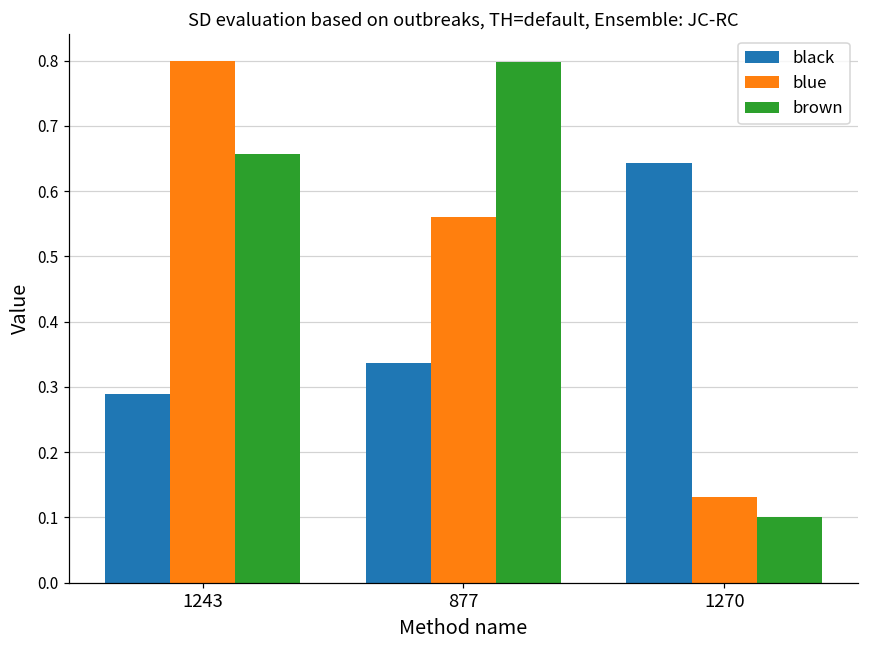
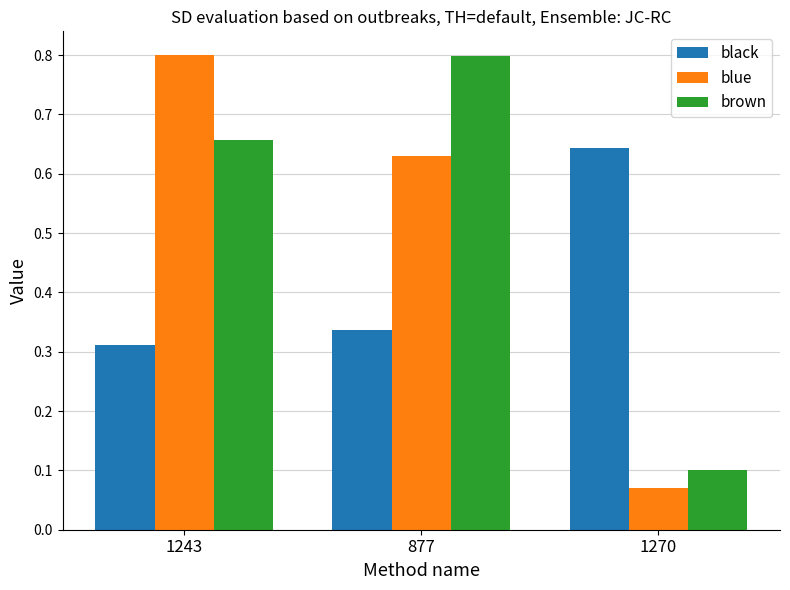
  {
    "black": {
-     "1243": 0.29,
+     "1243": 0.31,
      "877": 0.34,
      "1270": 0.64
    },
    "blue": {
      "1243": 0.80,
-     "877": 0.56,
-     "1270": 0.13
+     "877": 0.63,
+     "1270": 0.07
    },
    "brown": {
      "1243": 0.66,
      "877": 0.80,
      "1270": 0.10
    }
  }
